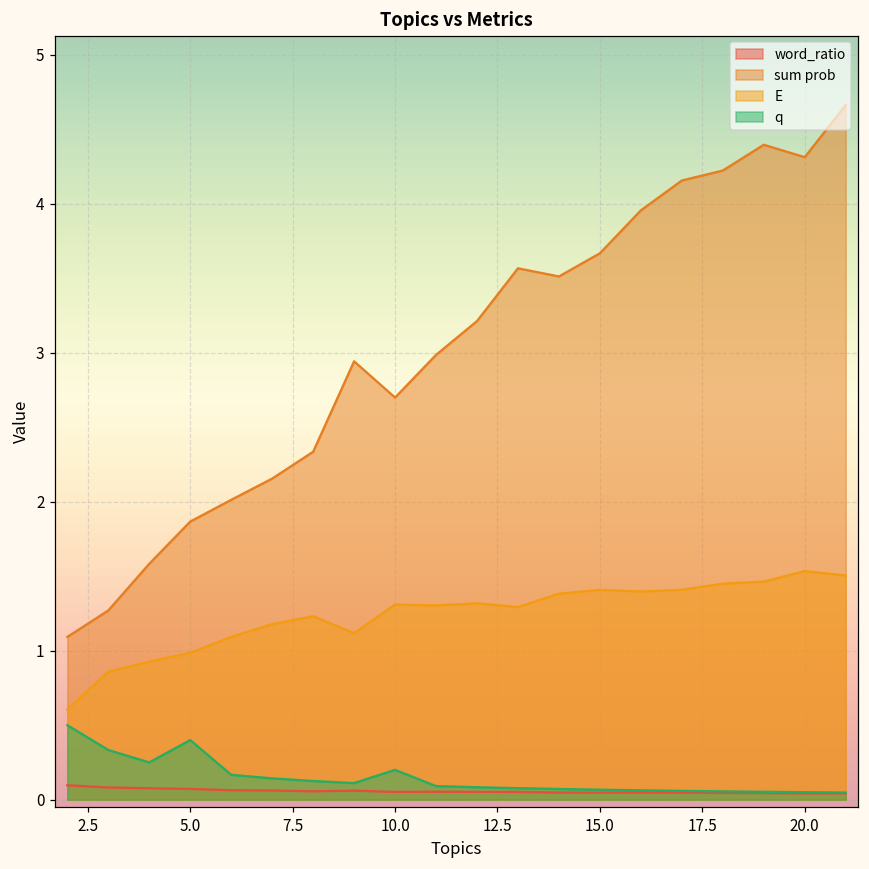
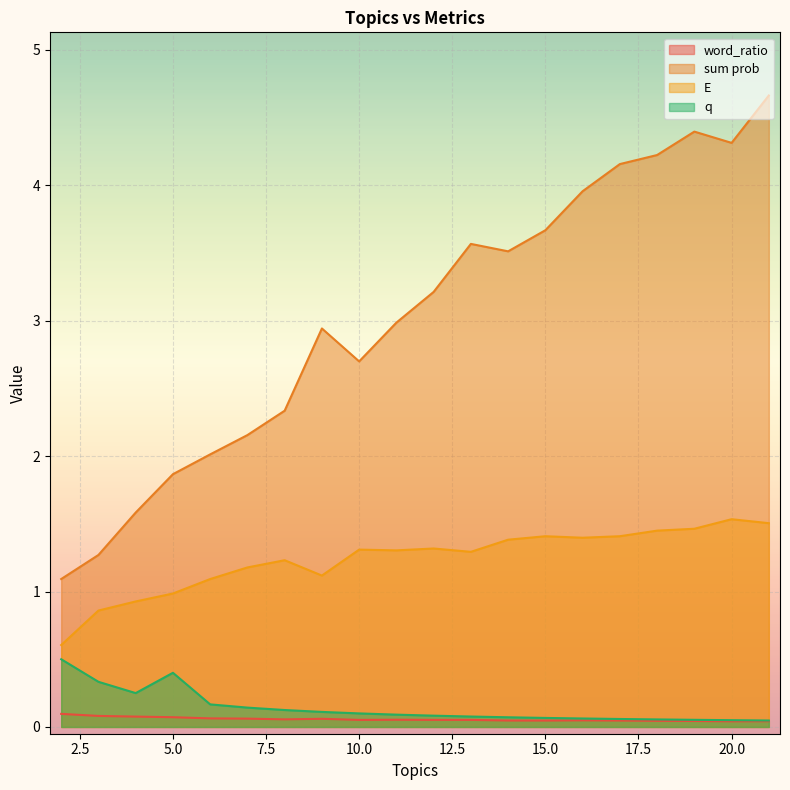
  {
    "q": {
      "5.0": 0.4,
-     "10.0": 0.2,
+     "10.0": 0.1,
      "15.0": 0.07
    }
  }
